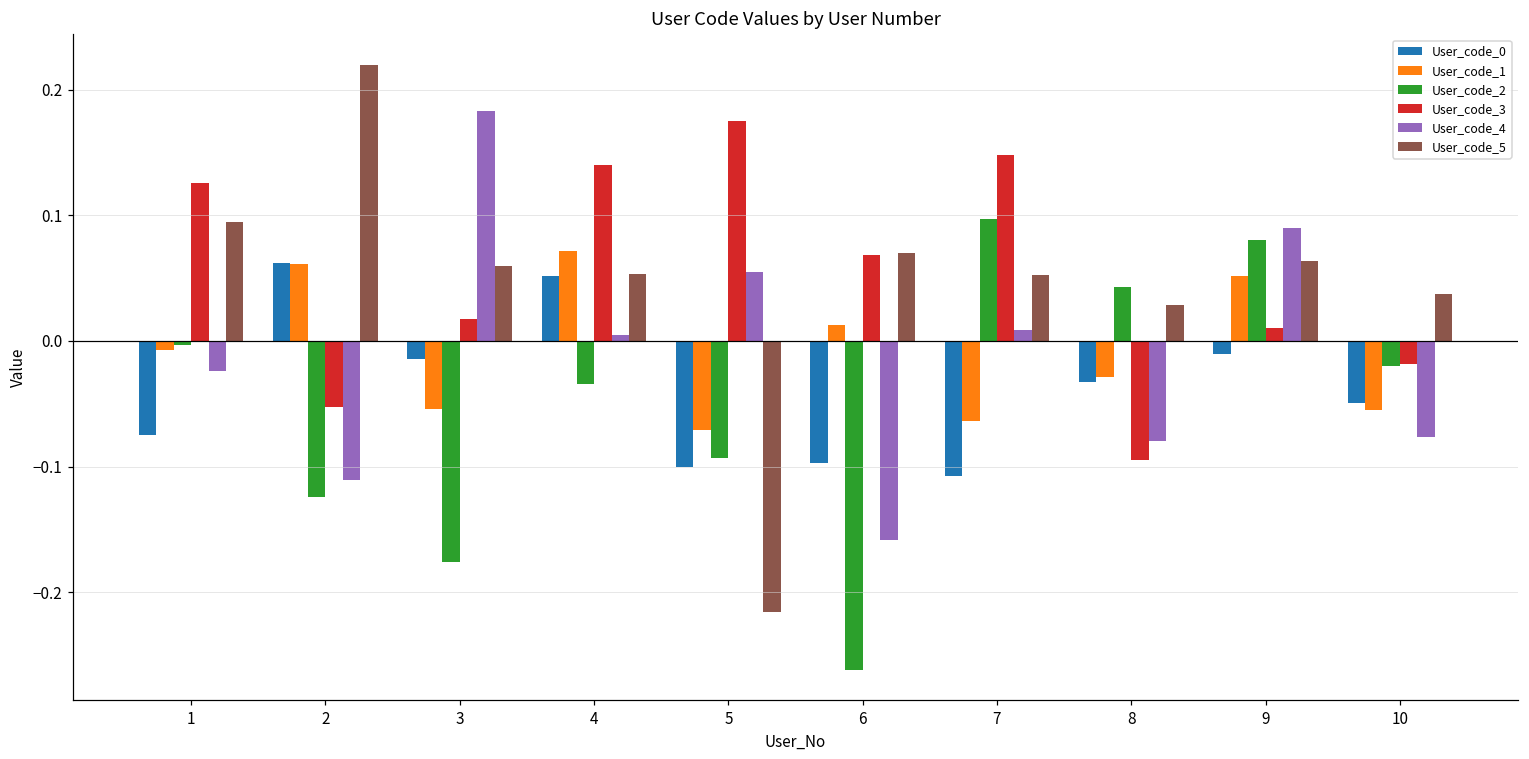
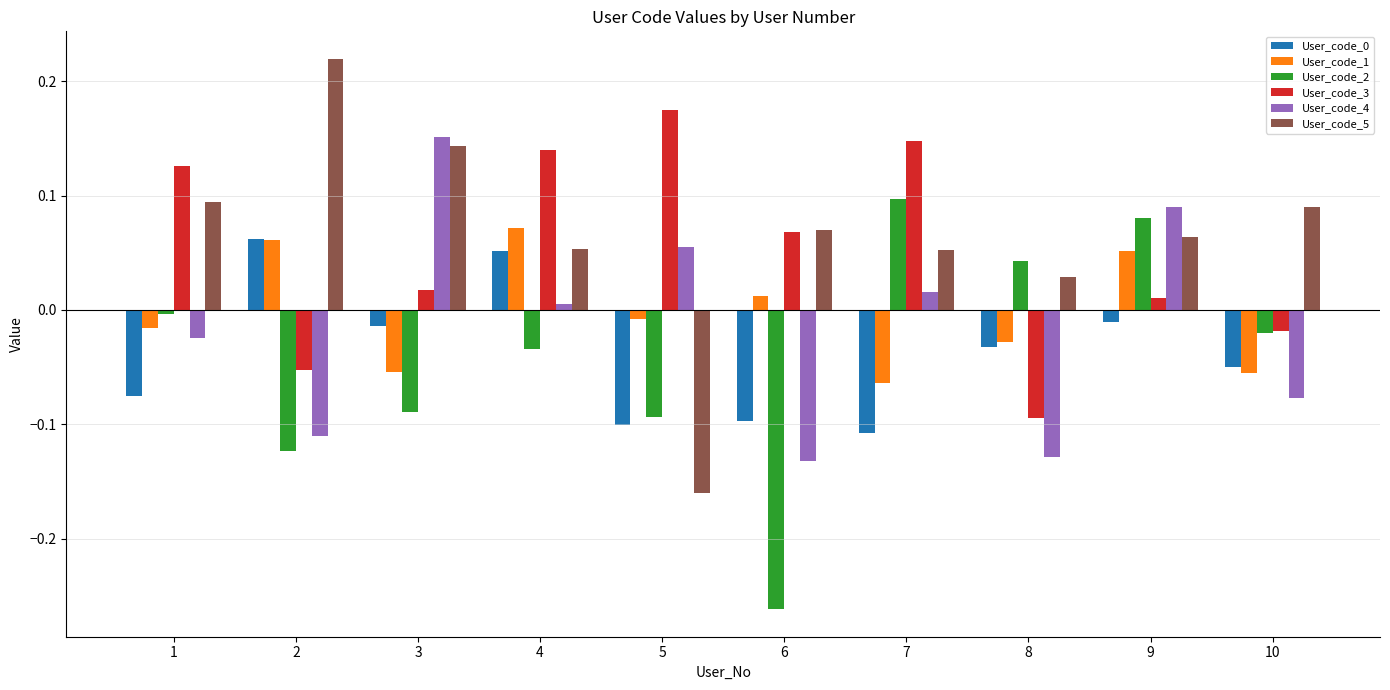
  {
    "User_code_0": {
      "1": -0.075,
      "2": 0.062,
      "3": -0.014,
      "4": 0.051,
      "5": -0.100,
      "6": -0.097,
      "7": -0.108,
      "8": -0.033,
      "9": -0.011,
      "10": -0.050
    },
    "User_code_1": {
-     "1": -0.007,
+     "1": -0.016,
      "2": 0.061,
      "3": -0.054,
      "4": 0.072,
-     "5": -0.071,
+     "5": -0.008,
      "6": 0.012,
      "7": -0.064,
      "8": -0.028,
      "9": 0.052,
      "10": -0.055
    },
    "User_code_2": {
      "1": -0.004,
      "2": -0.124,
-     "3": -0.176,
+     "3": -0.089,
      "4": -0.034,
      "5": -0.093,
      "6": -0.262,
      "7": 0.097,
      "8": 0.043,
      "9": 0.080,
      "10": -0.020
    },
    "User_code_3": {
      "1": 0.126,
      "2": -0.053,
      "3": 0.017,
      "4": 0.140,
      "5": 0.175,
      "6": 0.068,
      "7": 0.148,
      "8": -0.094,
      "9": 0.010,
      "10": -0.018
    },
    "User_code_4": {
      "1": -0.024,
      "2": -0.110,
-     "3": 0.183,
+     "3": 0.151,
      "4": 0.005,
      "5": 0.055,
-     "6": -0.158,
-     "7": 0.009,
-     "8": -0.079,
+     "6": -0.132,
+     "7": 0.016,
+     "8": -0.129,
      "9": 0.090,
      "10": -0.077
    },
    "User_code_5": {
      "1": 0.094,
      "2": 0.220,
-     "3": 0.060,
+     "3": 0.144,
      "4": 0.054,
-     "5": -0.215,
+     "5": -0.160,
      "6": 0.070,
      "7": 0.052,
      "8": 0.029,
      "9": 0.064,
-     "10": 0.038
+     "10": 0.090
    }
  }
